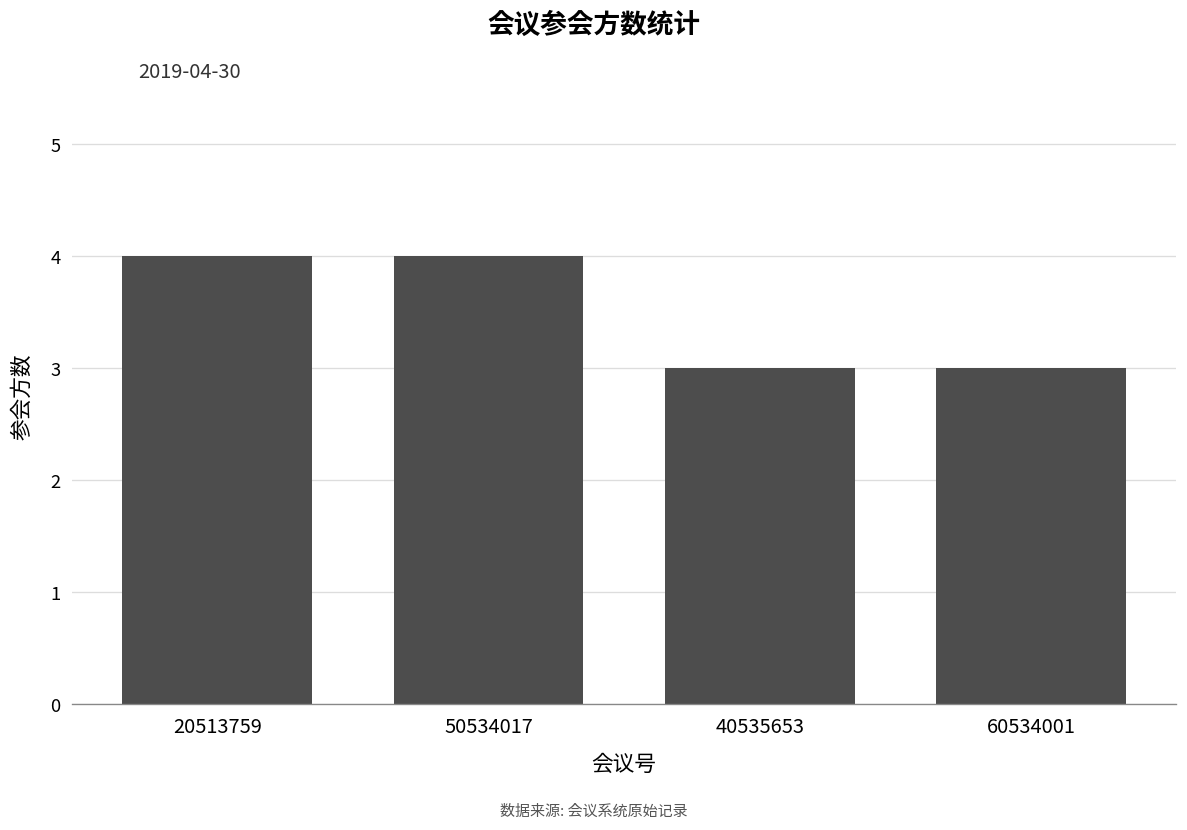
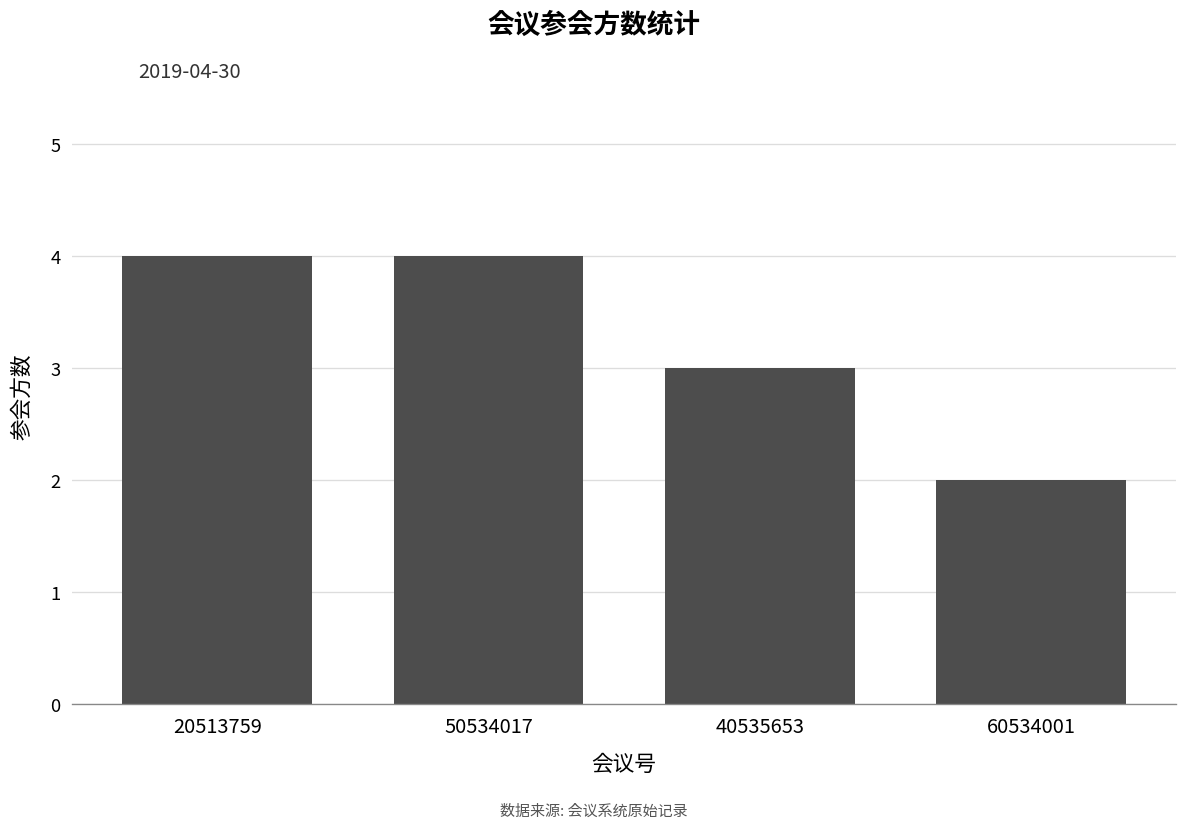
  {
    "20513759": 4,
    "50534017": 4,
    "40535653": 3,
-   "60534001": 3
+   "60534001": 2
  }
